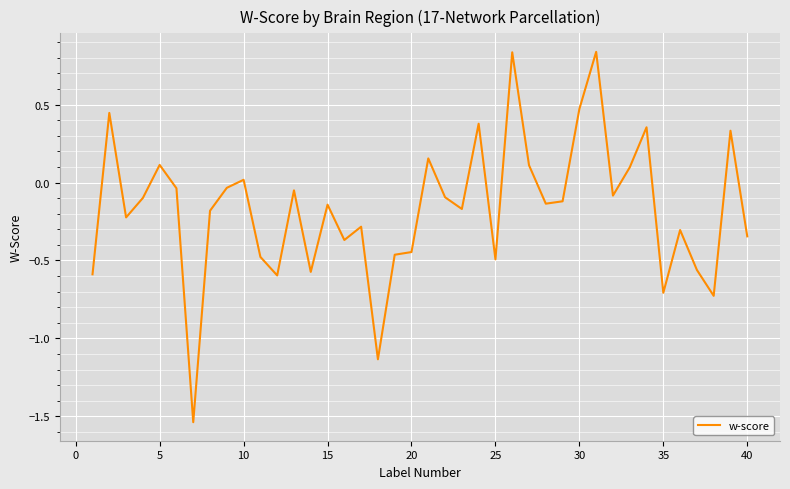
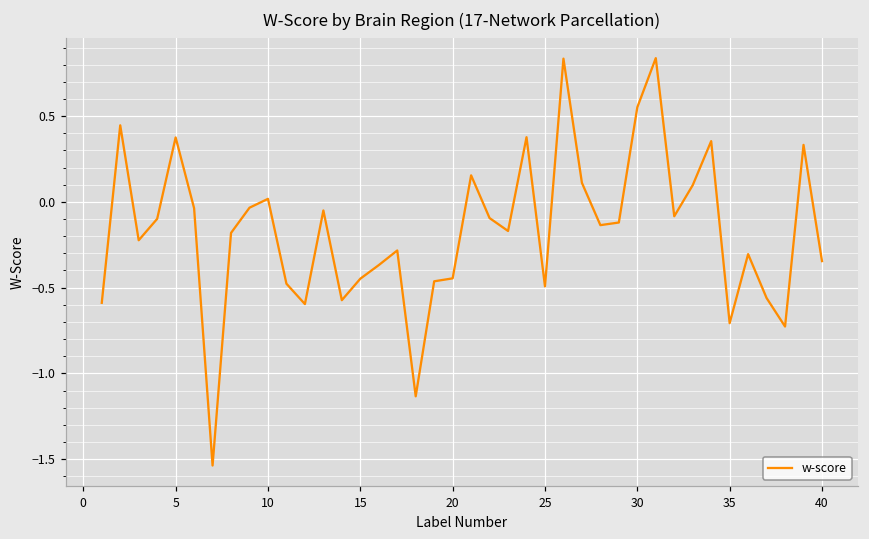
  {
-   "5": 0.11,
+   "5": 0.38,
    "10": 0.02,
-   "15": -0.14,
+   "15": -0.45,
    "20": -0.45,
    "25": -0.49,
-   "30": 0.47,
+   "30": 0.55,
    "35": -0.71,
    "40": -0.35
  }
